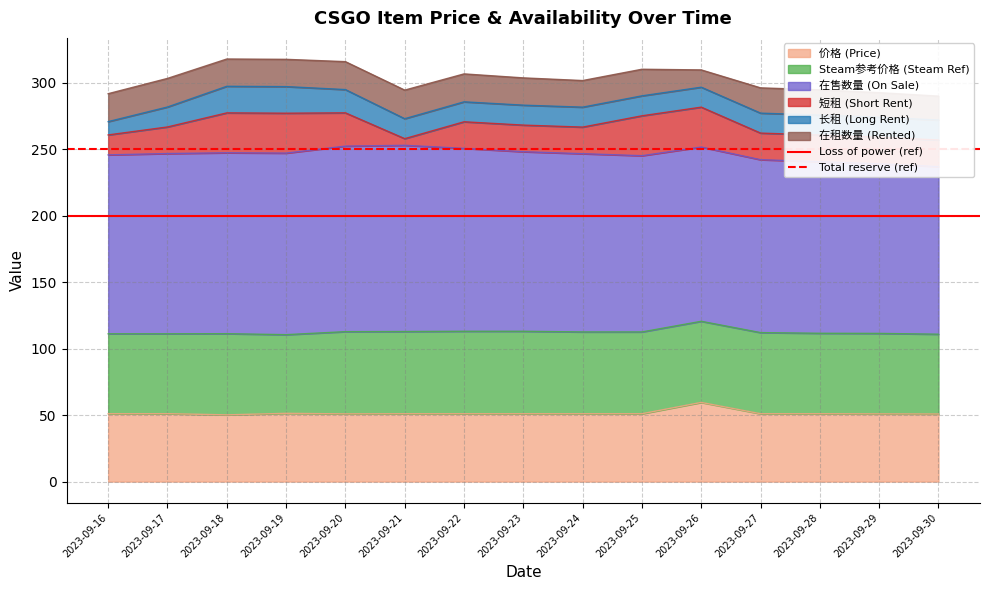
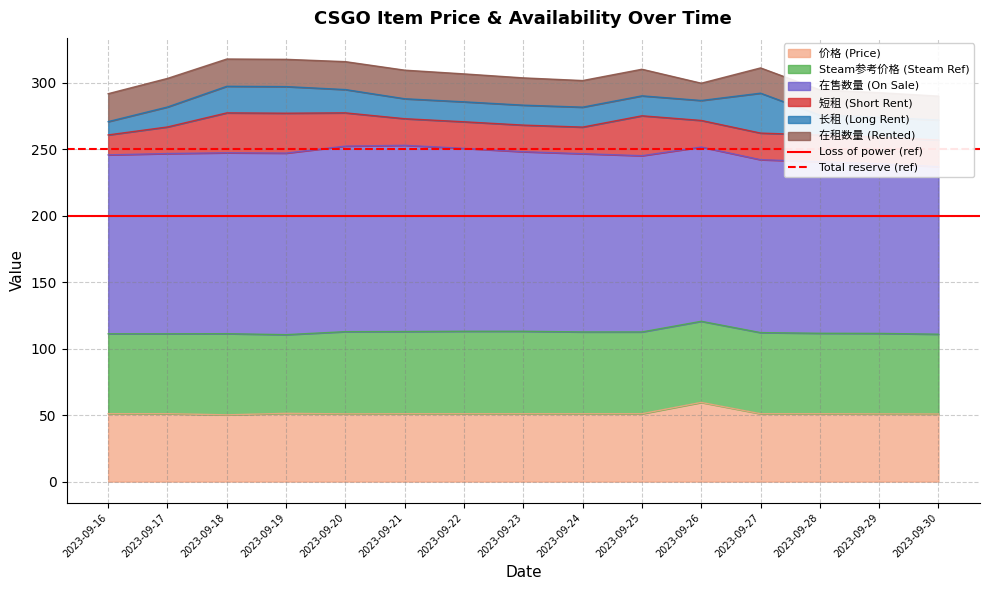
  {
    "价格 (Price)": {
      "2023-09-16": 51,
      "2023-09-17": 51,
      "2023-09-18": 50,
      "2023-09-19": 51,
      "2023-09-20": 51,
      "2023-09-21": 51,
      "2023-09-22": 51,
      "2023-09-23": 51,
      "2023-09-24": 51,
      "2023-09-25": 51,
      "2023-09-26": 60,
      "2023-09-27": 51,
      "2023-09-28": 51,
      "2023-09-29": 51,
      "2023-09-30": 51
    },
    "Steam参考价格 (Steam Ref)": {
      "2023-09-16": 60,
      "2023-09-17": 60,
      "2023-09-18": 61,
      "2023-09-19": 59,
      "2023-09-20": 62,
      "2023-09-21": 62,
      "2023-09-22": 62,
      "2023-09-23": 62,
      "2023-09-24": 62,
      "2023-09-25": 62,
      "2023-09-26": 61,
      "2023-09-27": 61,
      "2023-09-28": 61,
      "2023-09-29": 61,
      "2023-09-30": 60
    },
    "在售数量 (On Sale)": {
      "2023-09-16": 135,
      "2023-09-17": 136,
      "2023-09-18": 136,
      "2023-09-19": 137,
      "2023-09-20": 140,
      "2023-09-21": 140,
      "2023-09-22": 138,
      "2023-09-23": 135,
      "2023-09-24": 134,
      "2023-09-25": 133,
      "2023-09-26": 131,
      "2023-09-27": 130
    },
    "短租 (Short Rent)": {
      "2023-09-16": 15,
      "2023-09-17": 20,
      "2023-09-18": 30,
      "2023-09-19": 30,
      "2023-09-20": 25,
-     "2023-09-21": 5,
+     "2023-09-21": 20,
      "2023-09-22": 20,
      "2023-09-23": 20,
      "2023-09-24": 20,
      "2023-09-25": 30,
-     "2023-09-26": 30,
+     "2023-09-26": 20,
      "2023-09-27": 20
    },
    "长租 (Long Rent)": {
      "2023-09-16": 10,
      "2023-09-17": 15,
      "2023-09-18": 20,
      "2023-09-19": 20,
      "2023-09-20": 18,
      "2023-09-21": 15,
      "2023-09-22": 15,
      "2023-09-23": 15,
      "2023-09-24": 15,
      "2023-09-25": 15,
      "2023-09-26": 15,
-     "2023-09-27": 15
+     "2023-09-27": 30
    },
    "在租数量 (Rented)": {
      "2023-09-16": 21,
      "2023-09-17": 22,
      "2023-09-18": 21,
      "2023-09-19": 21,
      "2023-09-20": 21,
      "2023-09-21": 22,
      "2023-09-22": 21,
      "2023-09-23": 21,
      "2023-09-24": 20,
      "2023-09-25": 20,
      "2023-09-26": 13,
      "2023-09-27": 19
    }
  }
